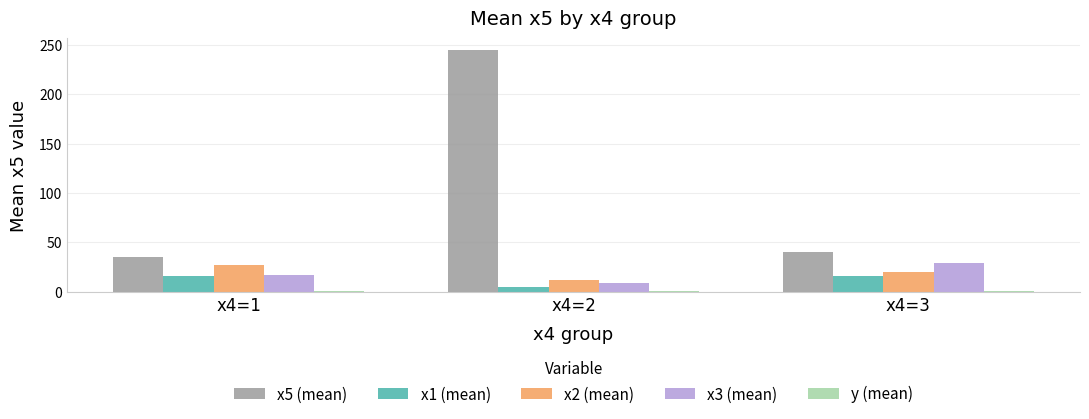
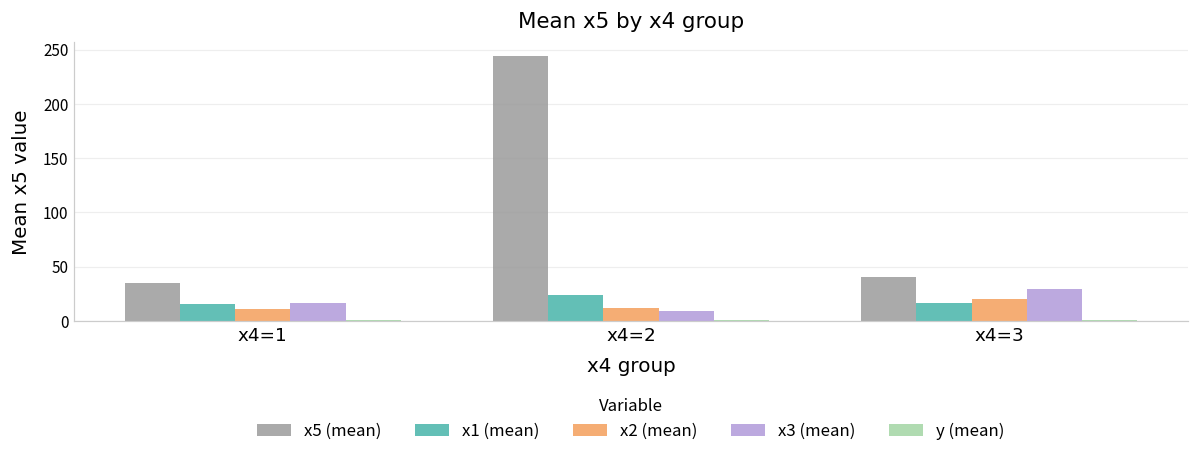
  {
    "x1 (mean)": {
      "x4=1": 20,
-     "x4=2": 0,
+     "x4=2": 20,
      "x4=3": 20
    },
    "x2 (mean)": {
-     "x4=1": 30,
+     "x4=1": 10,
      "x4=2": 10,
      "x4=3": 20
    },
    "x3 (mean)": {
      "x4=1": 20,
      "x4=2": 10,
      "x4=3": 30
    }
  }
